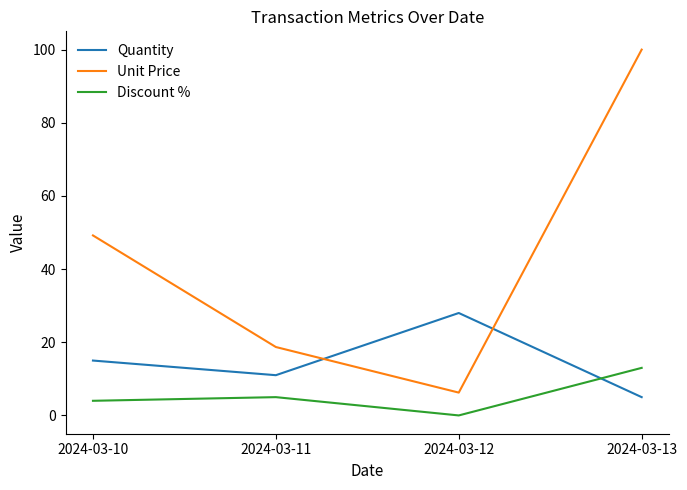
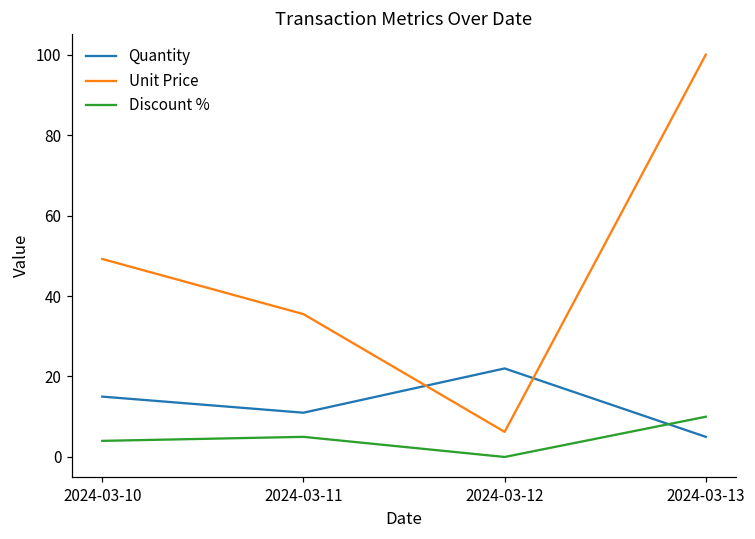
  {
    "Quantity": {
      "2024-03-10": 15,
      "2024-03-11": 11,
-     "2024-03-12": 28,
+     "2024-03-12": 22,
      "2024-03-13": 5
    },
    "Unit Price": {
      "2024-03-10": 49,
-     "2024-03-11": 19,
+     "2024-03-11": 36,
      "2024-03-12": 6,
      "2024-03-13": 100
    },
    "Discount %": {
      "2024-03-10": 4,
      "2024-03-11": 5,
      "2024-03-12": 0,
-     "2024-03-13": 13
+     "2024-03-13": 10
    }
  }
